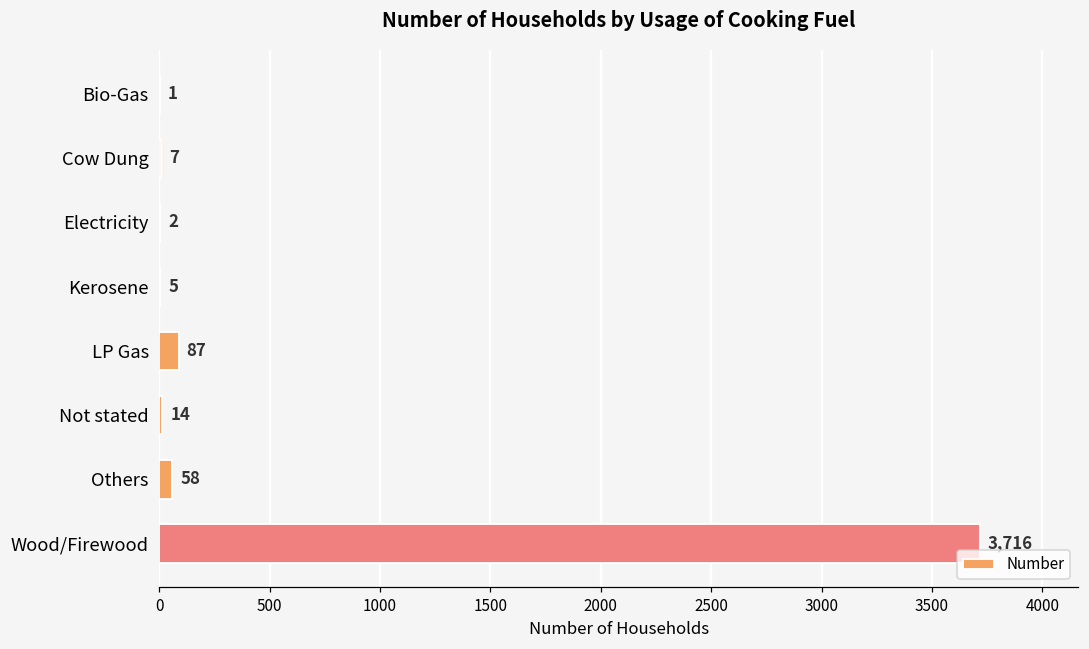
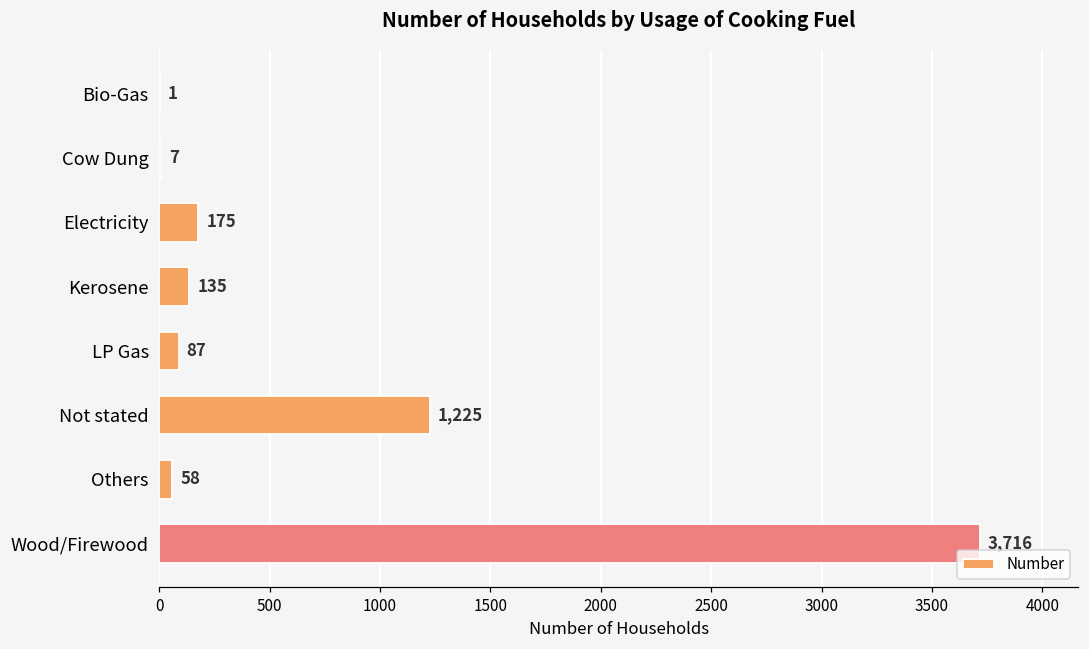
  {
    "Bio-Gas": "1",
    "Cow Dung": "7",
-   "Electricity": "2",
-   "Kerosene": "5",
+   "Electricity": "175",
+   "Kerosene": "135",
    "LP Gas": "87",
-   "Not stated": "14",
+   "Not stated": "1,225",
    "Others": "58"
  }
